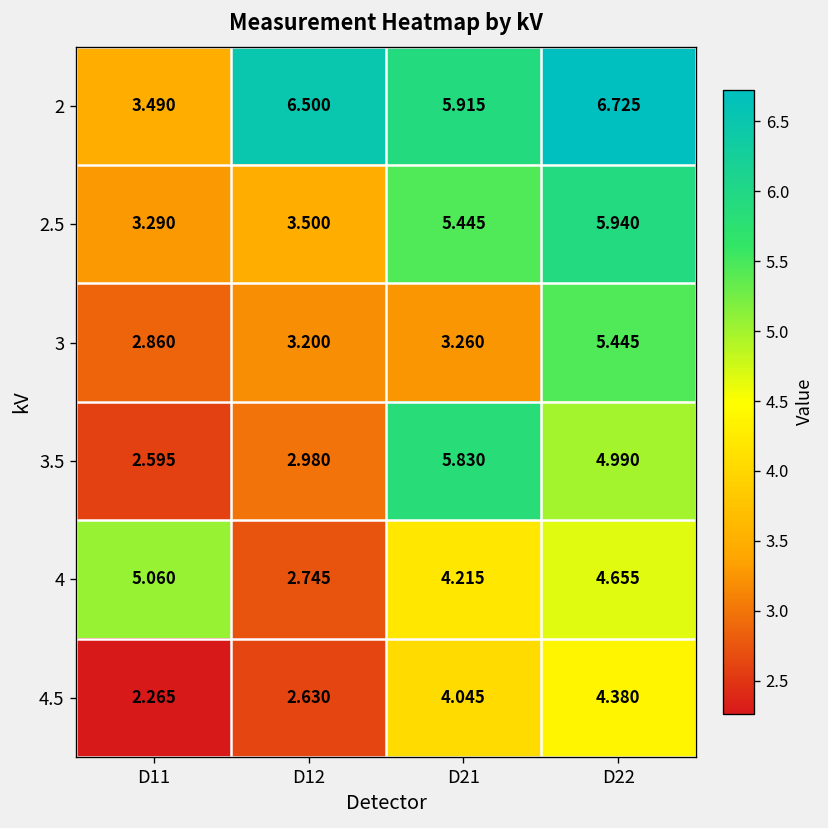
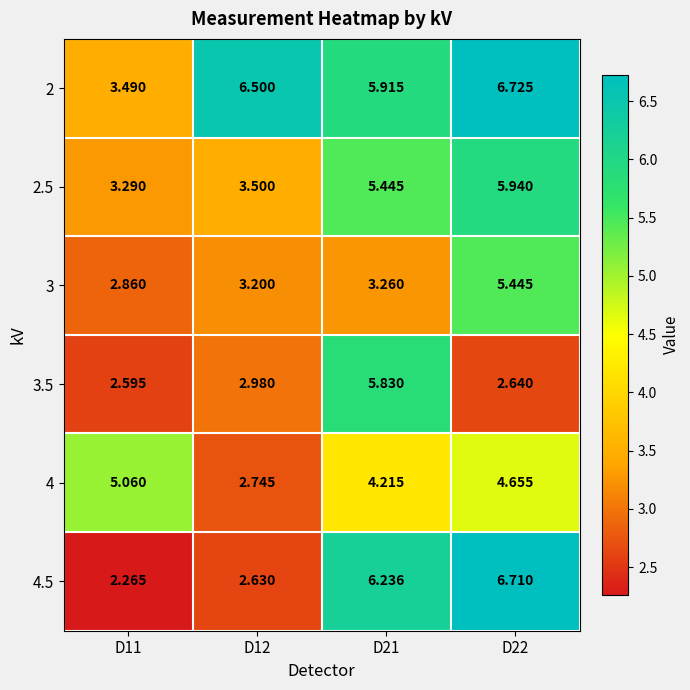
  {
    "2": {
      "D11": 3.490,
      "D12": 6.500,
      "D21": 5.915,
      "D22": 6.725
    },
    "2.5": {
      "D11": 3.290,
      "D12": 3.500,
      "D21": 5.445,
      "D22": 5.940
    },
    "3": {
      "D11": 2.860,
      "D12": 3.200,
      "D21": 3.260,
      "D22": 5.445
    },
    "3.5": {
      "D11": 2.595,
      "D12": 2.980,
      "D21": 5.830,
-     "D22": 4.990
+     "D22": 2.640
    },
    "4": {
      "D11": 5.060,
      "D12": 2.745,
      "D21": 4.215,
      "D22": 4.655
    },
    "4.5": {
      "D11": 2.265,
      "D12": 2.630,
-     "D21": 4.045,
-     "D22": 4.380
+     "D21": 6.236,
+     "D22": 6.710
    }
  }
